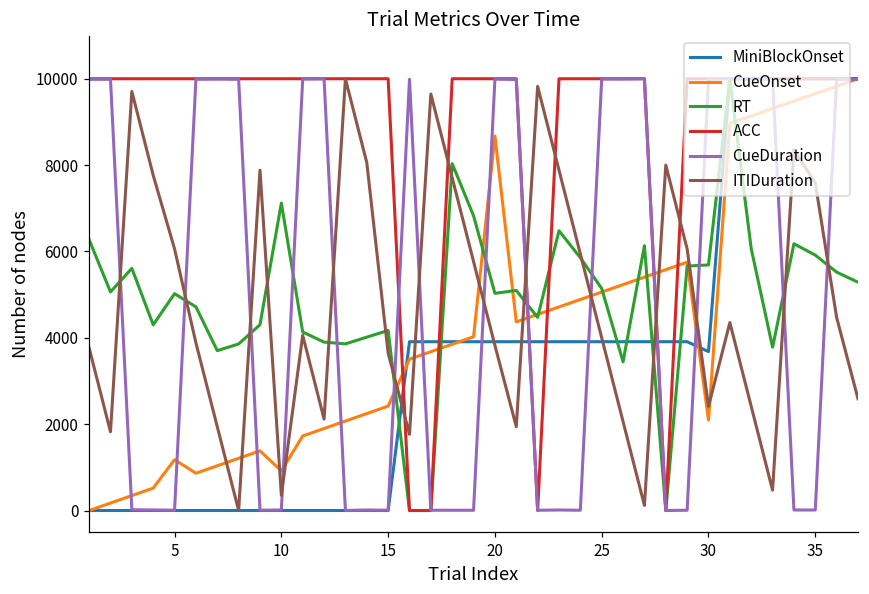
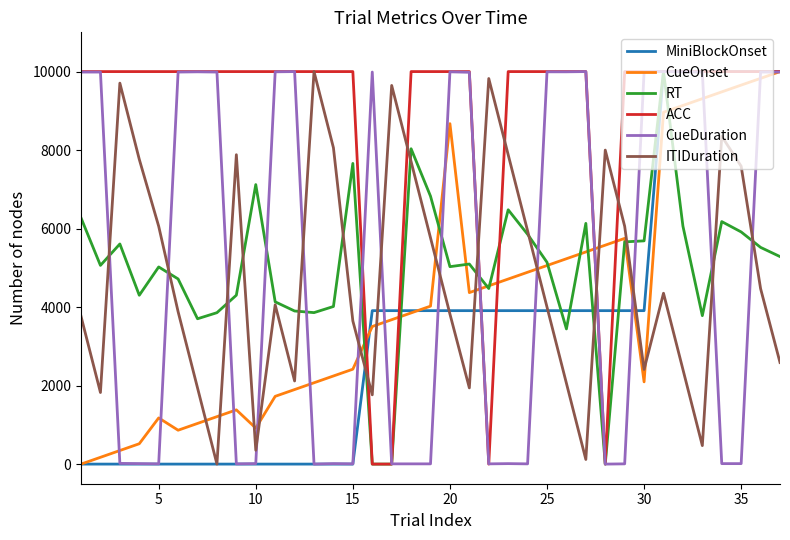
  {
    "MiniBlockOnset": {
      "20": 3900,
      "25": 3900,
-     "30": 3700
+     "30": 3900
    },
    "CueOnset": {
      "5": 1200,
      "10": 900,
      "15": 2400,
      "20": 8700,
      "25": 5100,
      "30": 2100
    },
    "RT": {
      "5": 5000,
      "10": 7100,
-     "15": 4200,
+     "15": 7700,
      "20": 5000,
      "25": 5100,
      "30": 5700,
      "35": 5900
    },
    "ACC": {
      "5": 10000,
      "10": 10000,
      "15": 10000
    },
    "CueDuration": {
      "35": 0
    },
    "ITIDuration": {
      "5": 6100,
      "10": 400,
      "15": 3600,
      "20": 3800,
      "25": 4000,
      "30": 2400
    }
  }
